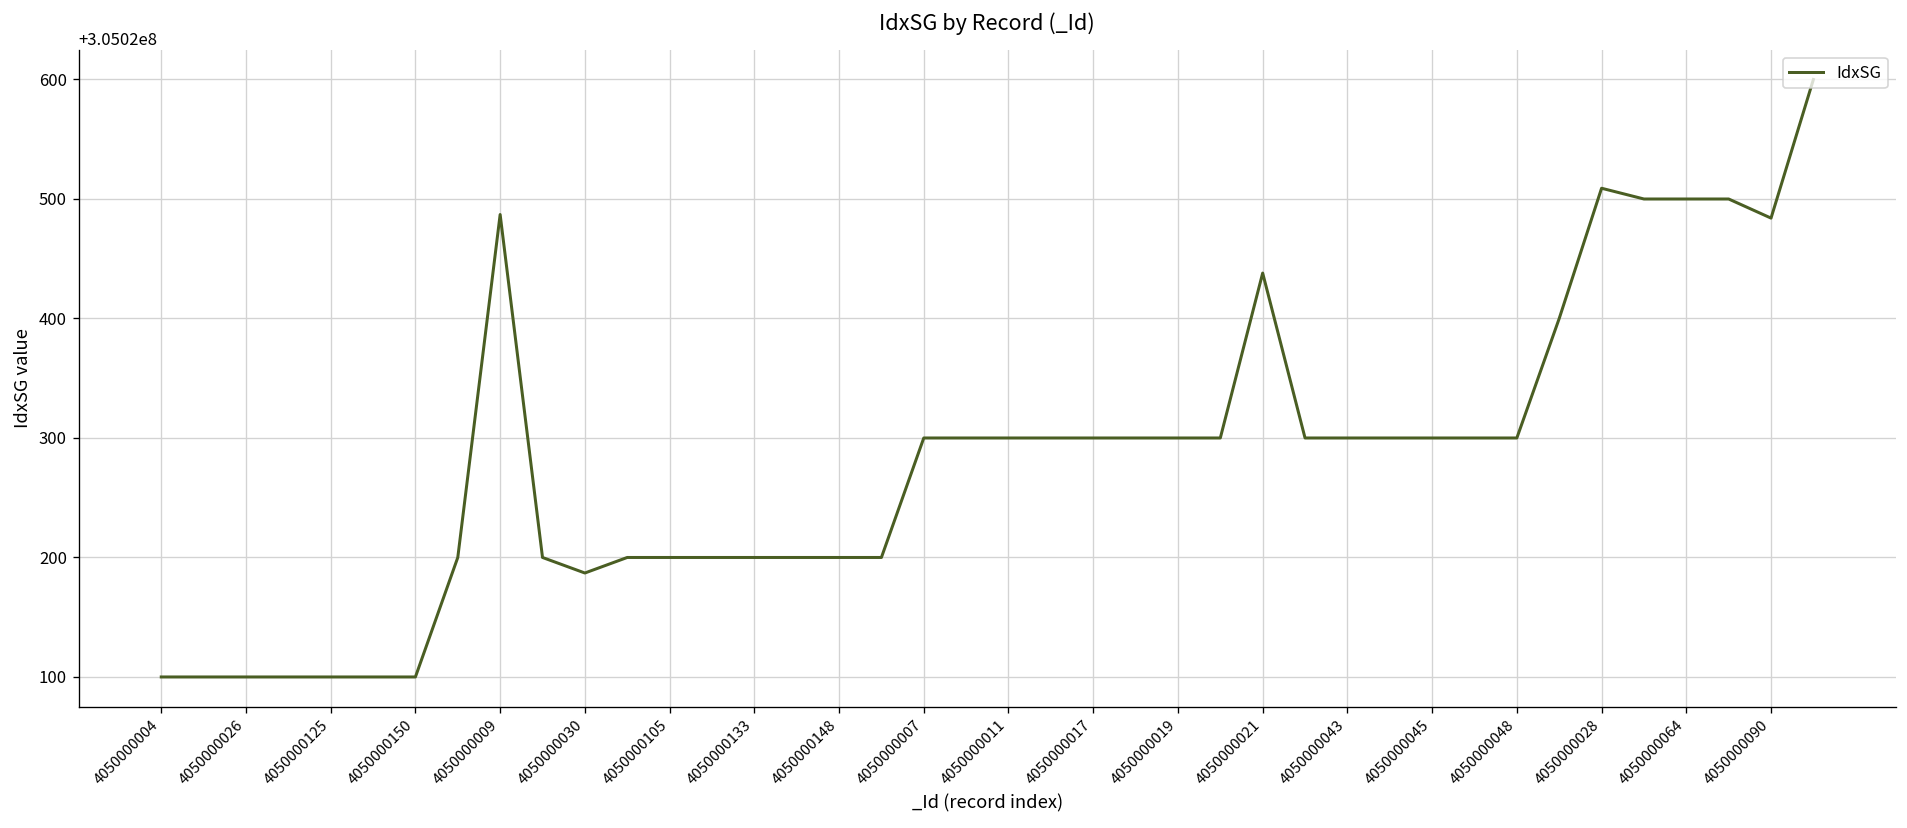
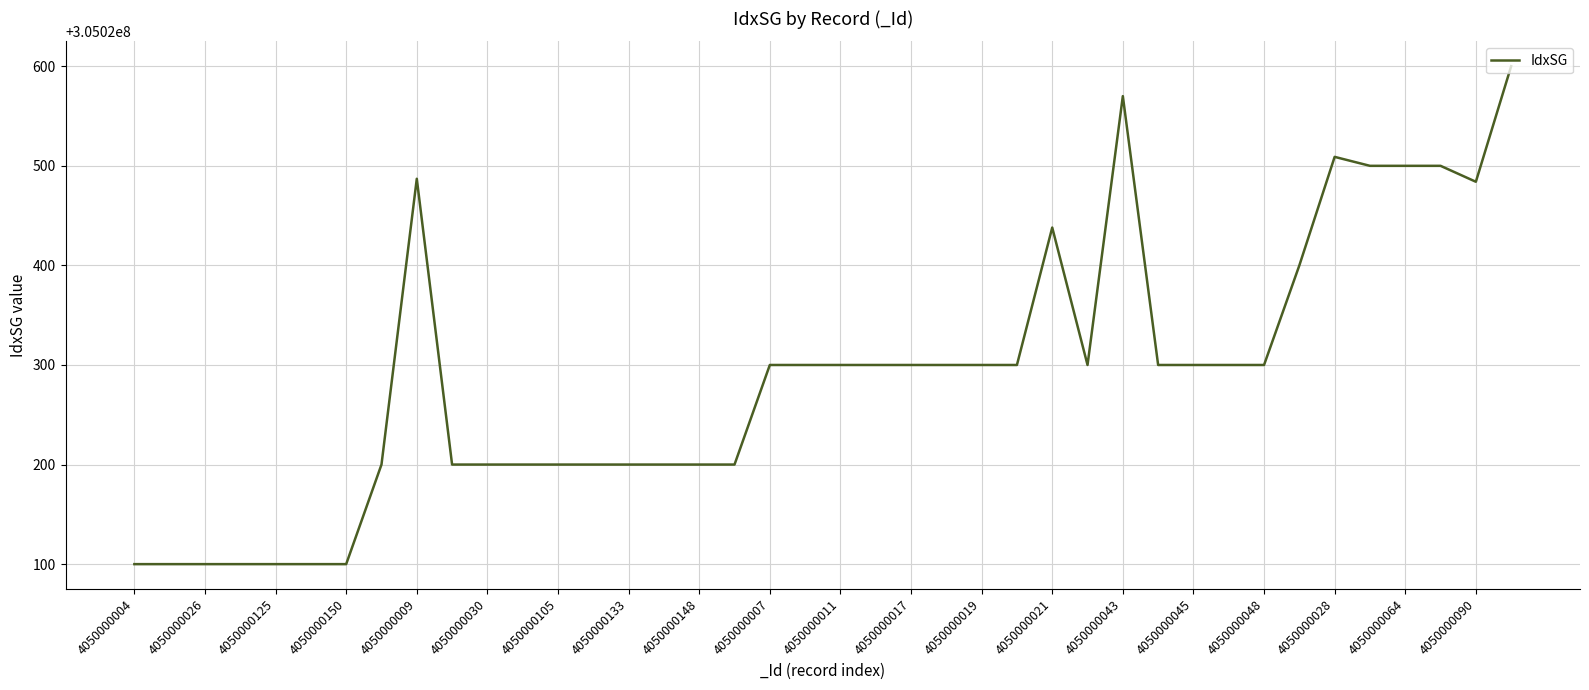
  {
    "4050000004": 305020100,
    "4050000026": 305020100,
    "4050000125": 305020100,
    "4050000150": 305020100,
    "4050000009": 305020490,
-   "4050000030": 305020190,
+   "4050000030": 305020200,
    "4050000105": 305020200,
    "4050000133": 305020200,
    "4050000148": 305020200,
    "4050000007": 305020300,
    "4050000011": 305020300,
    "4050000017": 305020300,
    "4050000019": 305020300,
    "4050000021": 305020440,
-   "4050000043": 305020300,
+   "4050000043": 305020570,
    "4050000045": 305020300,
    "4050000048": 305020300,
    "4050000028": 305020510,
    "4050000064": 305020500,
    "4050000090": 305020480
  }
